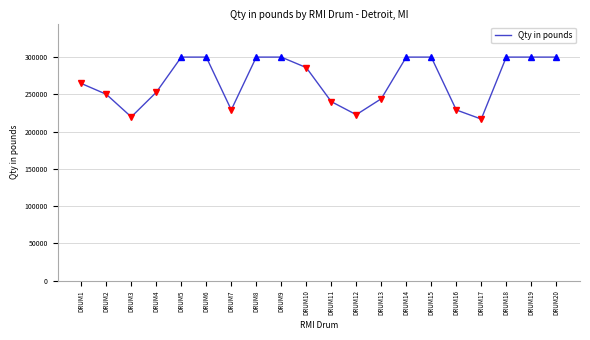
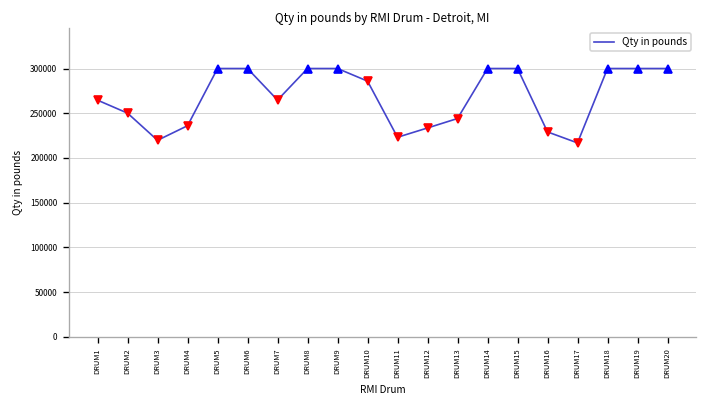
  {
    "Qty in pounds": {
-     "DRUM4": 250000,
-     "DRUM7": 230000,
-     "DRUM11": 240000,
-     "DRUM12": 220000
+     "DRUM4": 240000,
+     "DRUM7": 260000,
+     "DRUM11": 220000,
+     "DRUM12": 230000
    }
  }
